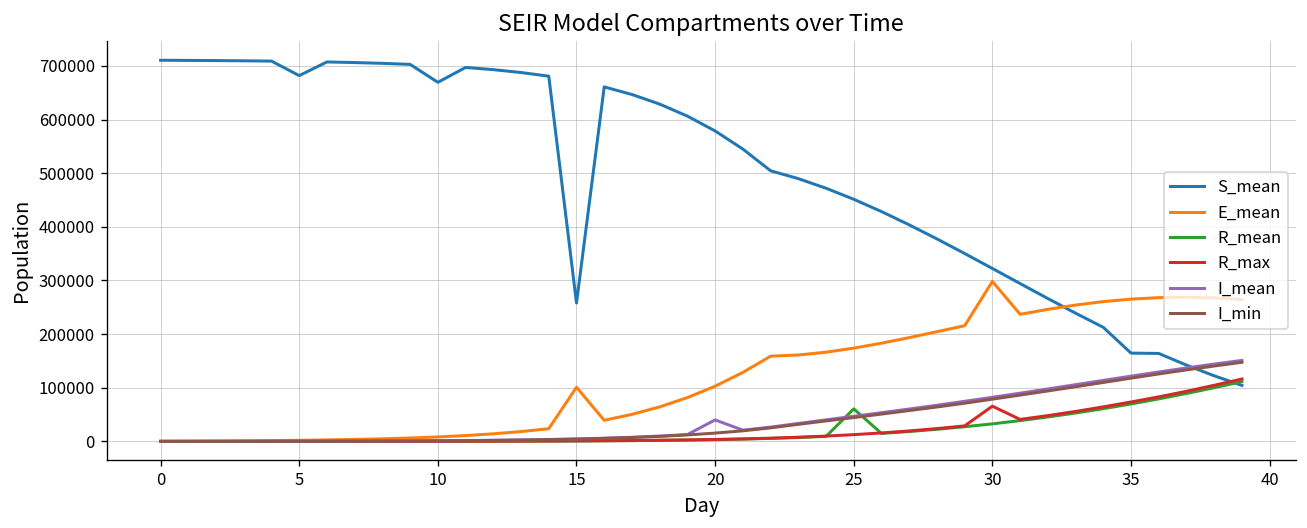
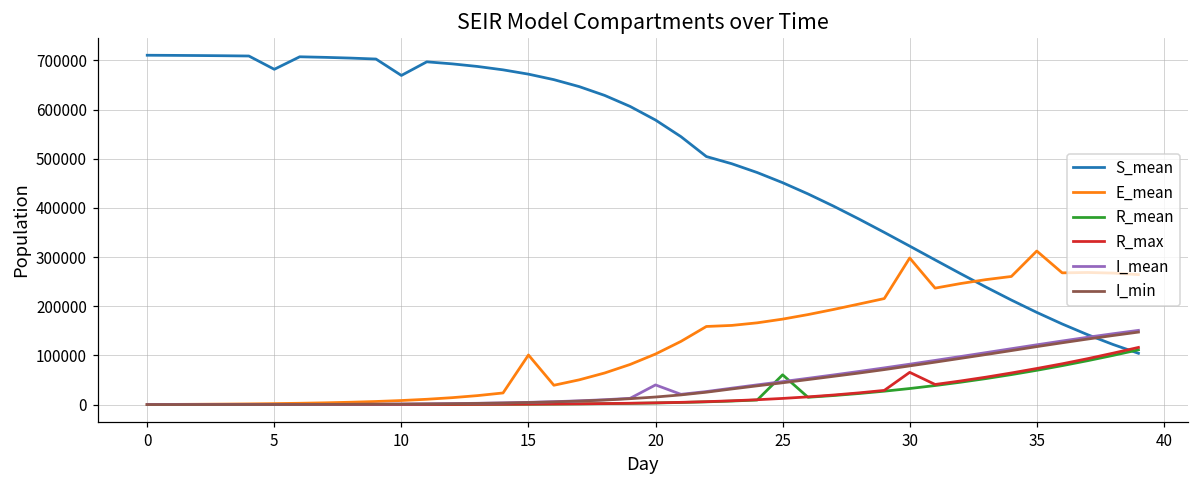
  {
    "S_mean": {
      "0": 710000,
      "5": 680000,
      "10": 670000,
-     "15": 260000,
+     "15": 670000,
      "20": 580000,
      "25": 450000,
      "30": 320000,
-     "35": 160000
+     "35": 190000
    },
    "E_mean": {
      "10": 10000,
      "15": 100000,
      "20": 100000,
      "25": 170000,
      "30": 300000,
-     "35": 270000
+     "35": 310000
    },
    "R_mean": {
      "25": 60000,
      "30": 30000
    },
    "R_max": {
      "25": 10000,
      "30": 70000
    },
    "I_mean": {
      "20": 40000
    },
    "I_min": {
      "20": 20000
    }
  }
